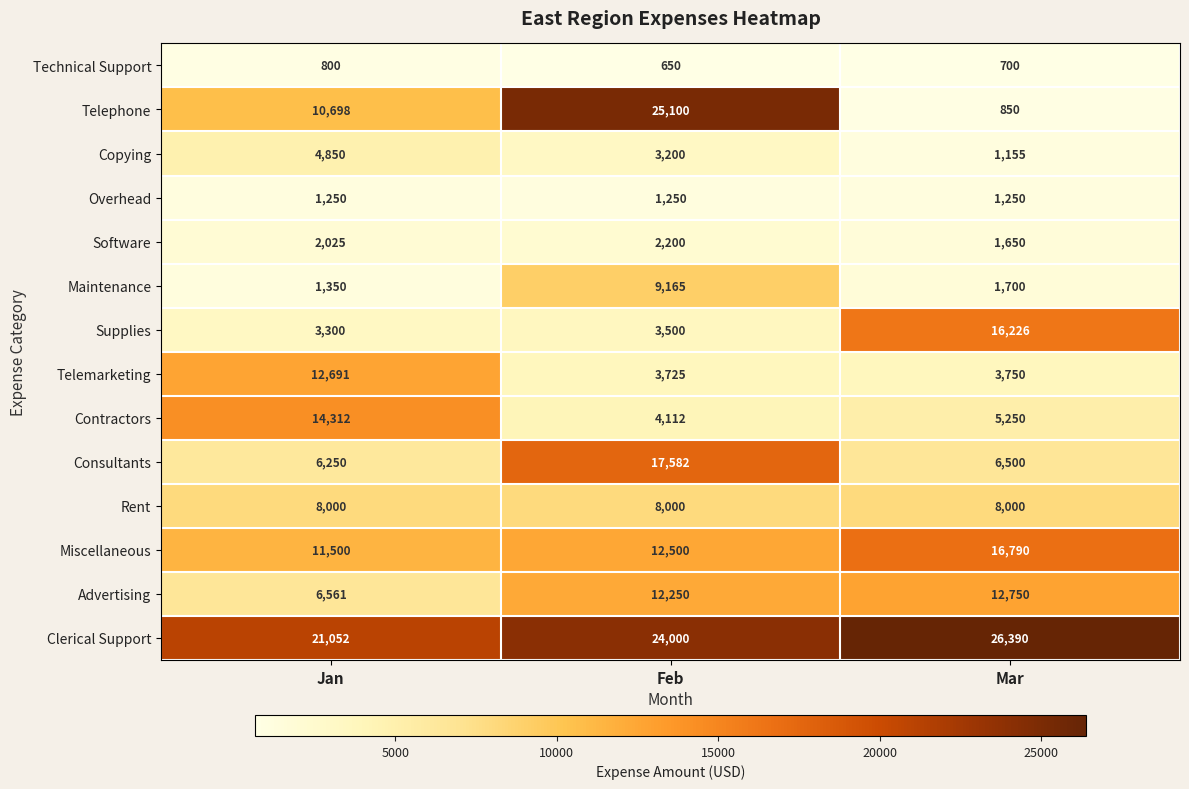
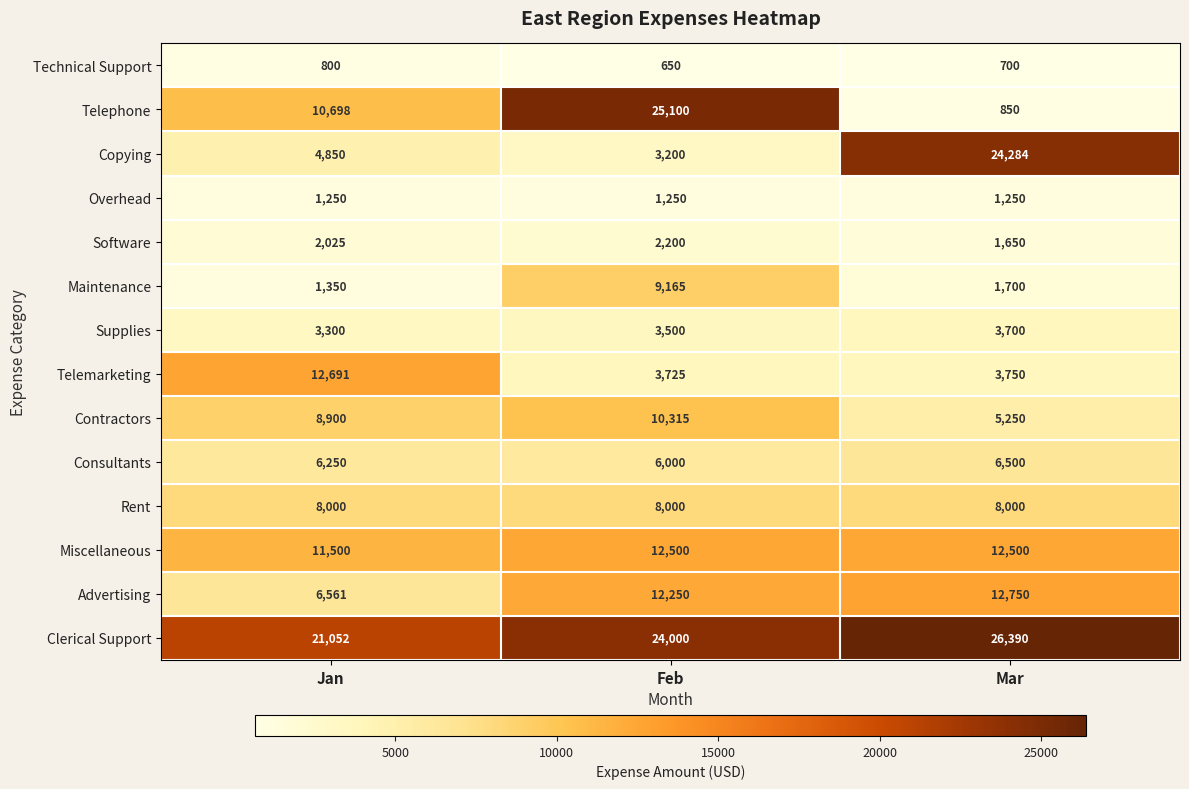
  {
    "Technical Support": {
      "Jan": "800",
      "Feb": "650",
      "Mar": "700"
    },
    "Telephone": {
      "Jan": "10,698",
      "Feb": "25,100",
      "Mar": "850"
    },
    "Copying": {
      "Jan": "4,850",
      "Feb": "3,200",
-     "Mar": "1,155"
+     "Mar": "24,284"
    },
    "Overhead": {
      "Jan": "1,250",
      "Feb": "1,250",
      "Mar": "1,250"
    },
    "Software": {
      "Jan": "2,025",
      "Feb": "2,200",
      "Mar": "1,650"
    },
    "Maintenance": {
      "Jan": "1,350",
      "Feb": "9,165",
      "Mar": "1,700"
    },
    "Supplies": {
      "Jan": "3,300",
      "Feb": "3,500",
-     "Mar": "16,226"
+     "Mar": "3,700"
    },
    "Telemarketing": {
      "Jan": "12,691",
      "Feb": "3,725",
      "Mar": "3,750"
    },
    "Contractors": {
-     "Jan": "14,312",
-     "Feb": "4,112",
+     "Jan": "8,900",
+     "Feb": "10,315",
      "Mar": "5,250"
    },
    "Consultants": {
      "Jan": "6,250",
-     "Feb": "17,582",
+     "Feb": "6,000",
      "Mar": "6,500"
    },
    "Rent": {
      "Jan": "8,000",
      "Feb": "8,000",
      "Mar": "8,000"
    },
    "Miscellaneous": {
      "Jan": "11,500",
      "Feb": "12,500",
-     "Mar": "16,790"
+     "Mar": "12,500"
    },
    "Advertising": {
      "Jan": "6,561",
      "Feb": "12,250",
      "Mar": "12,750"
    },
    "Clerical Support": {
      "Jan": "21,052",
      "Feb": "24,000",
      "Mar": "26,390"
    }
  }
